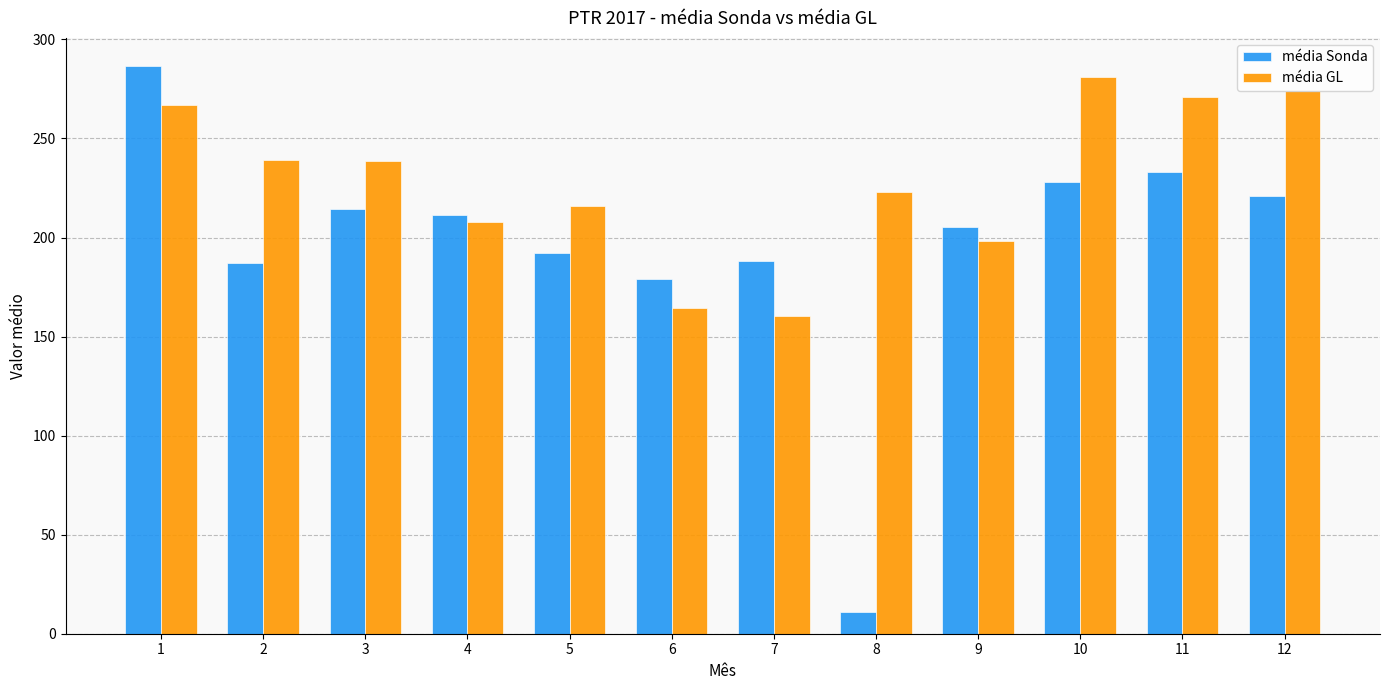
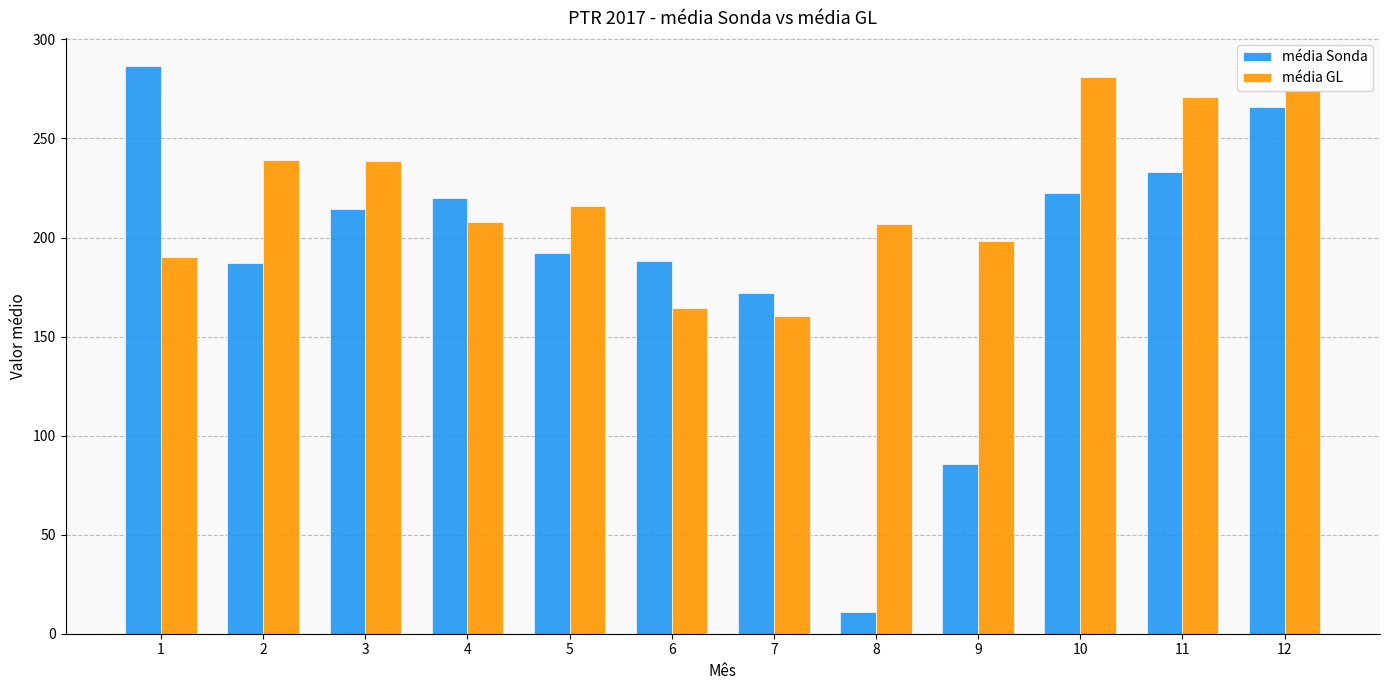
  {
    "média Sonda": {
      "1": 286,
      "2": 187,
      "3": 215,
-     "4": 211,
+     "4": 220,
      "5": 192,
-     "6": 179,
-     "7": 188,
+     "6": 188,
+     "7": 172,
      "8": 11,
-     "9": 205,
-     "10": 228,
+     "9": 86,
+     "10": 223,
      "11": 233,
-     "12": 221
+     "12": 266
    },
    "média GL": {
-     "1": 267,
+     "1": 190,
      "2": 239,
      "3": 239,
      "4": 208,
      "5": 216,
      "6": 165,
      "7": 160,
-     "8": 223,
+     "8": 207,
      "9": 198,
      "10": 281,
      "11": 271
    }
  }
